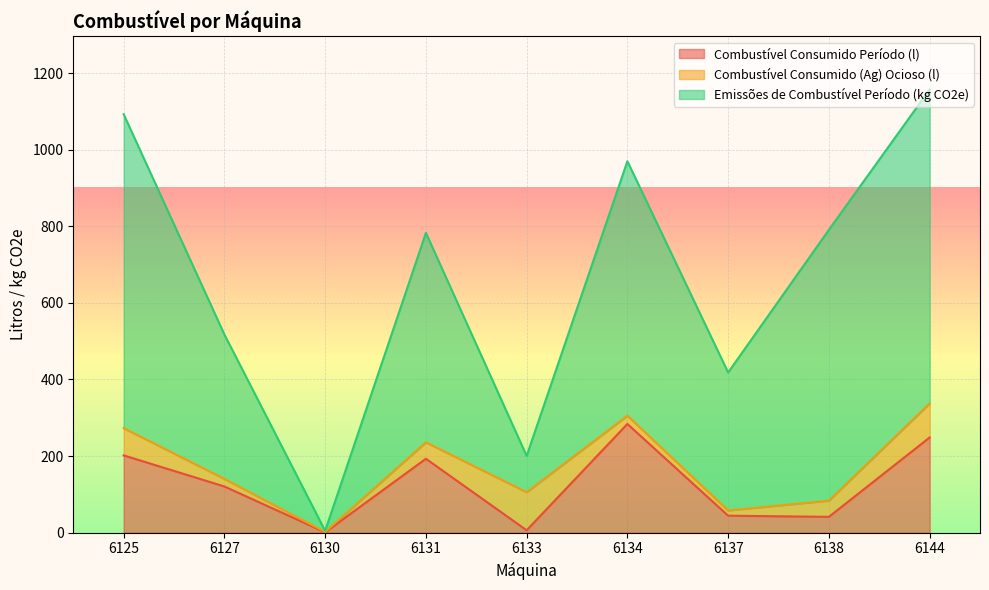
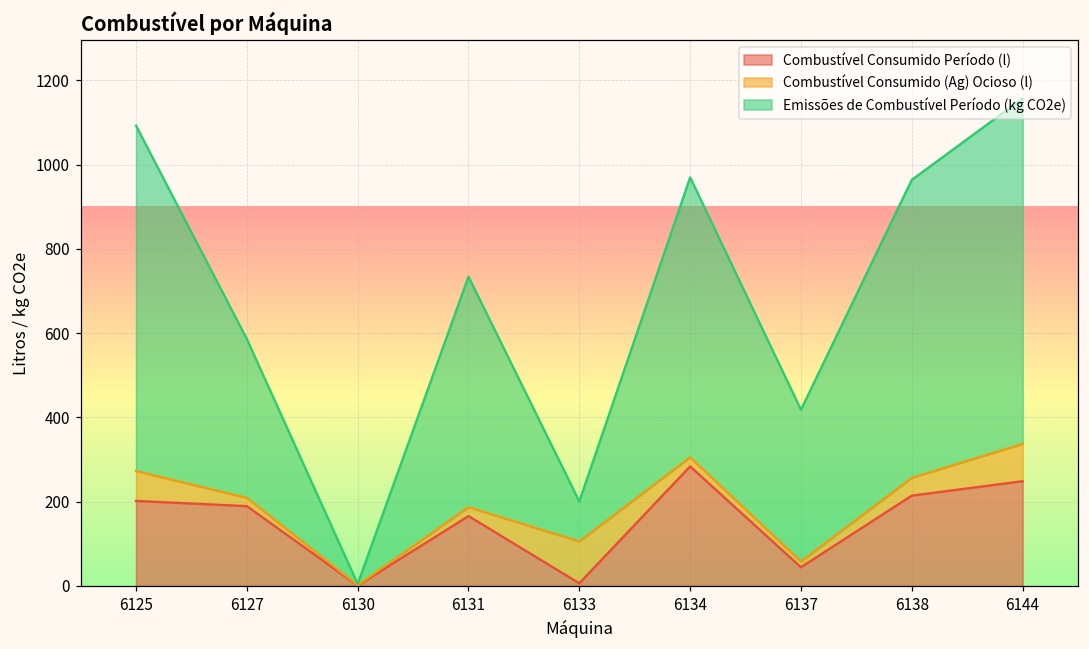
  {
    "Combustível Consumido Período (l)": {
      "6125": 200,
-     "6127": 120,
-     "6131": 190,
+     "6127": 190,
+     "6131": 170,
      "6133": 10,
      "6134": 280,
      "6137": 40,
-     "6138": 40,
+     "6138": 210,
      "6144": 250
    },
    "Combustível Consumido (Ag) Ocioso (l)": {
      "6125": 70,
      "6127": 20,
-     "6131": 40,
+     "6131": 20,
      "6133": 100,
      "6134": 20,
      "6137": 10,
      "6138": 40,
      "6144": 90
    },
    "Emissões de Combustível Período (kg CO2e)": {
      "6125": 820,
      "6127": 380,
      "6131": 550,
      "6133": 90,
      "6134": 660,
      "6137": 360,
      "6138": 710
    }
  }
